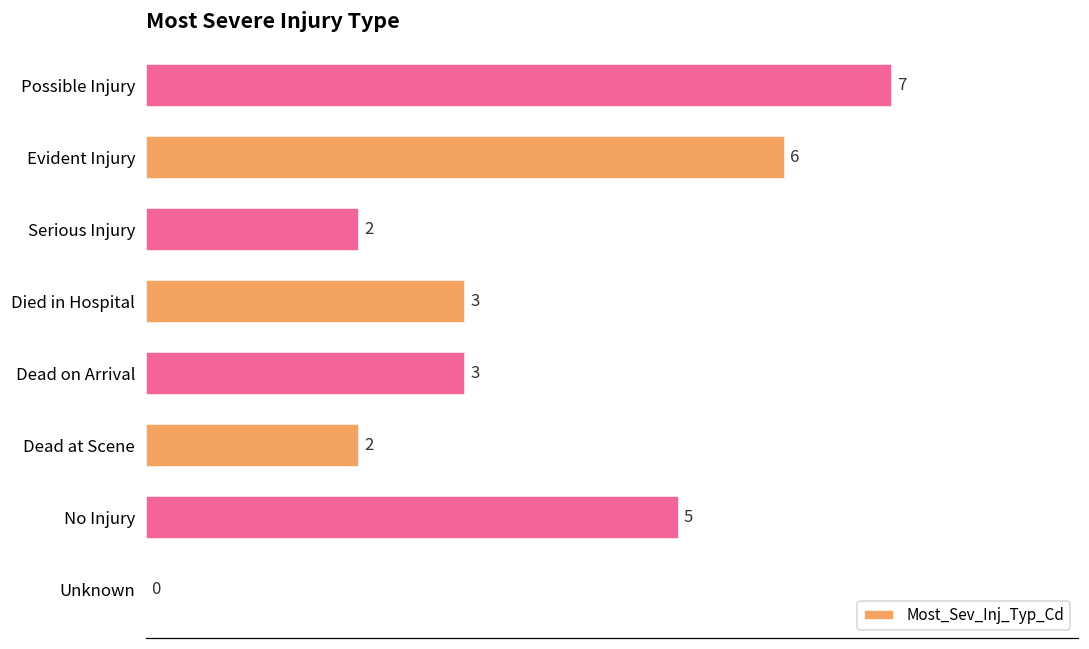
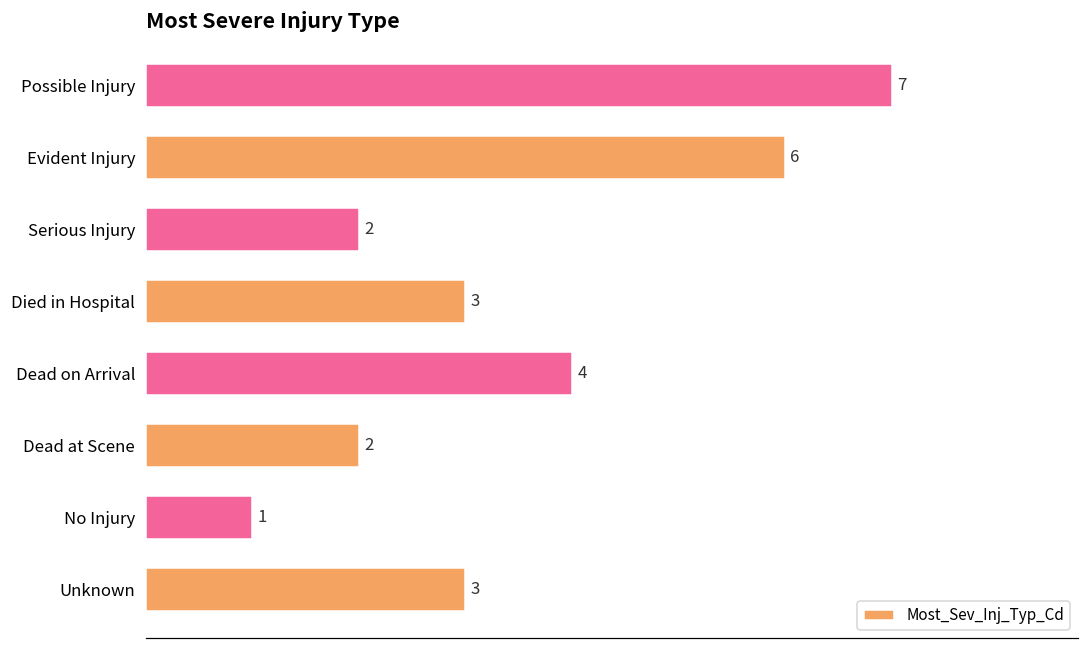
  {
    "Possible Injury": 7,
    "Evident Injury": 6,
    "Serious Injury": 2,
    "Died in Hospital": 3,
-   "Dead on Arrival": 3,
+   "Dead on Arrival": 4,
    "Dead at Scene": 2,
-   "No Injury": 5,
-   "Unknown": 0
+   "No Injury": 1,
+   "Unknown": 3
  }
